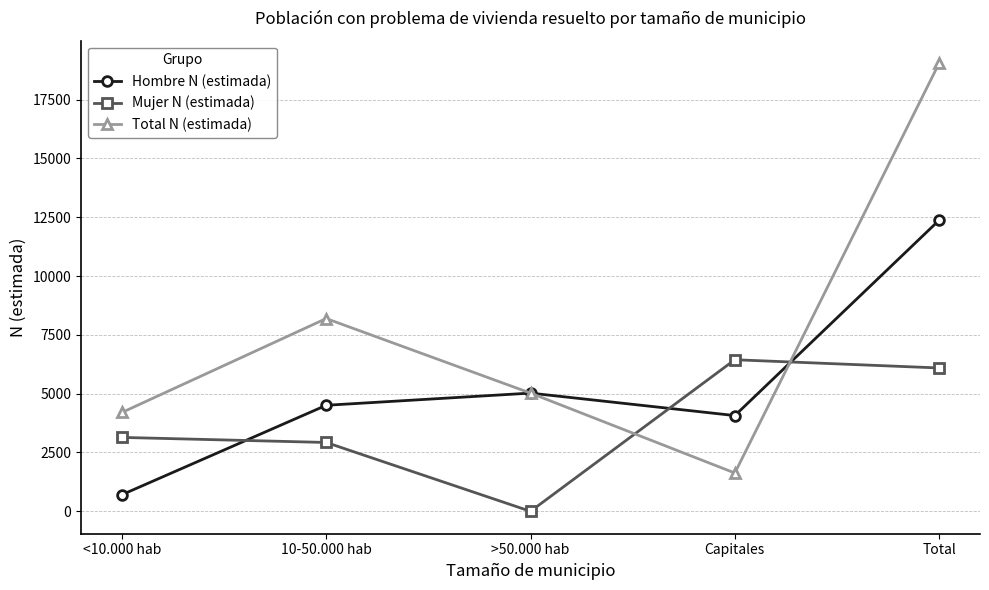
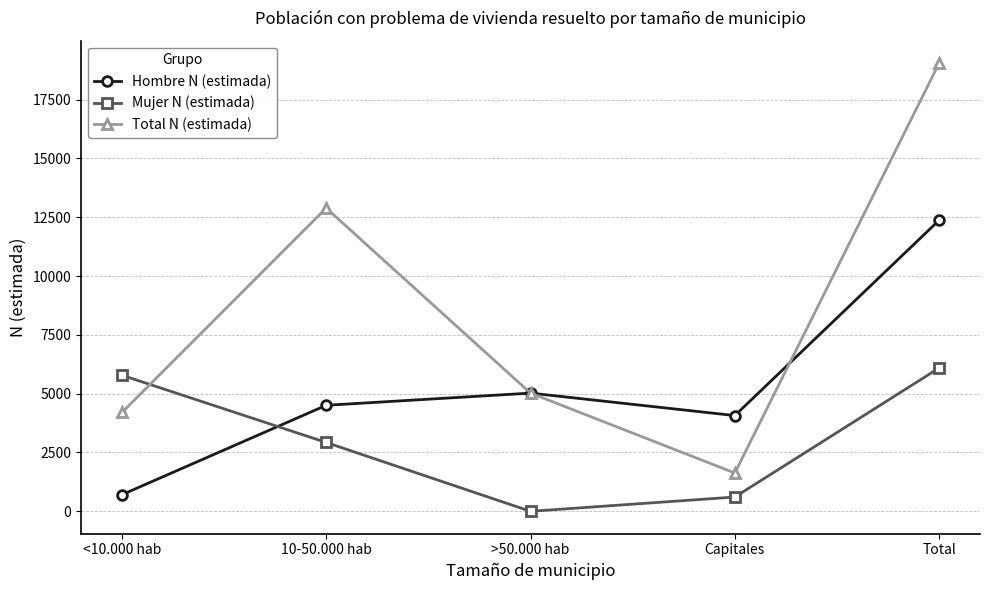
  {
    "Hombre N (estimada)": {
      "<10.000 hab": 700,
      "10-50.000 hab": 4500,
      "Capitales": 4100,
      "Total": 12400
    },
    "Mujer N (estimada)": {
-     "<10.000 hab": 3100,
+     "<10.000 hab": 5800,
      "10-50.000 hab": 2900,
      ">50.000 hab": 0,
-     "Capitales": 6400,
+     "Capitales": 600,
      "Total": 6100
    },
    "Total N (estimada)": {
      "<10.000 hab": 4200,
-     "10-50.000 hab": 8200,
+     "10-50.000 hab": 12900,
      "Capitales": 1600,
      "Total": 19000
    }
  }
